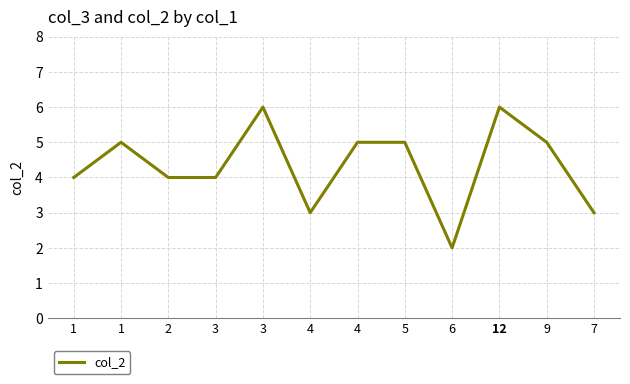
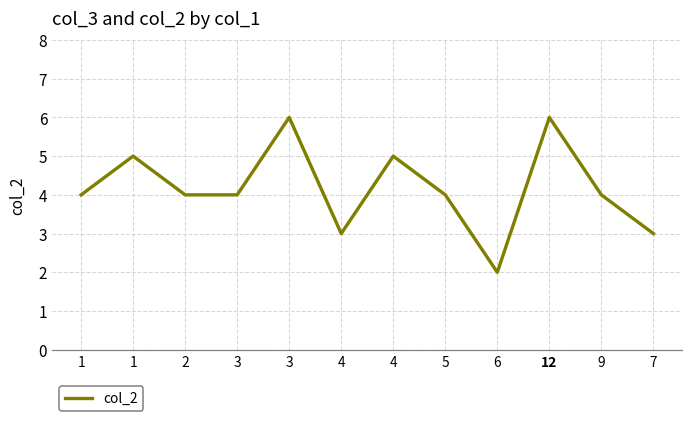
  {
    "2": 4,
-   "5": 5,
+   "5": 4,
    "6": 2,
    "12": 6,
-   "9": 5,
+   "9": 4,
    "7": 3
  }
